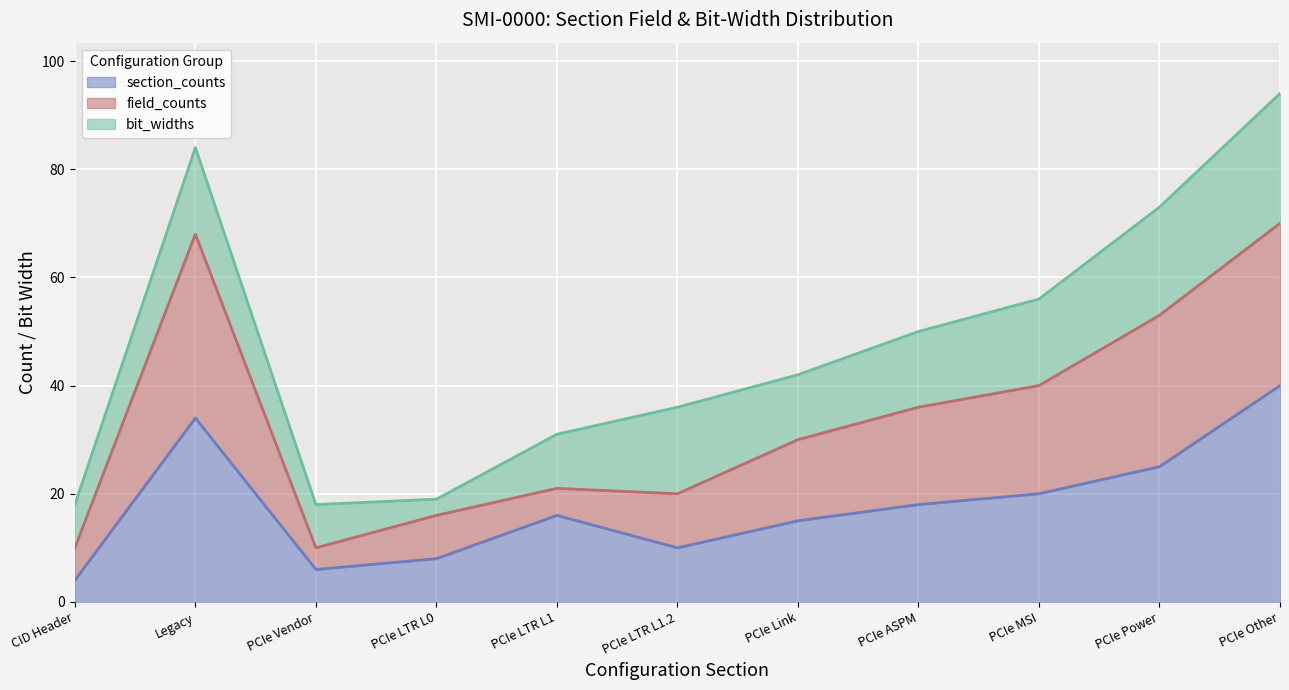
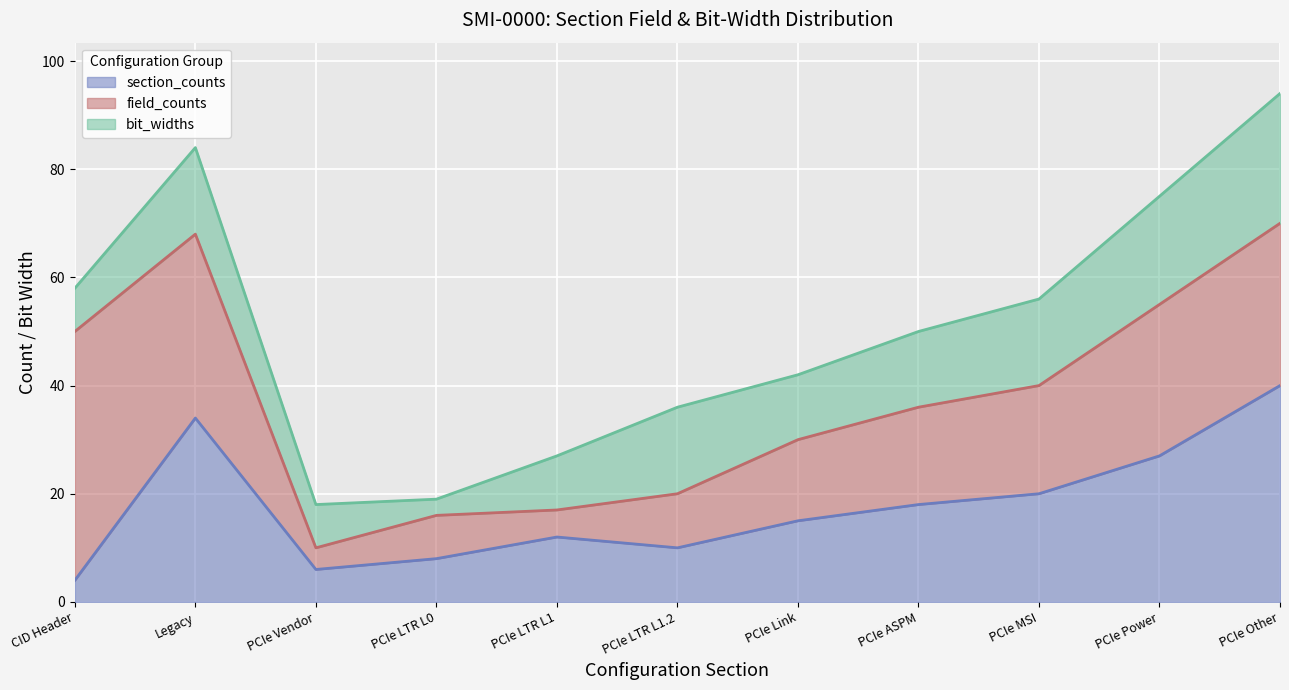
  {
    "section_counts": {
      "CID Header": 4,
      "Legacy": 34,
      "PCIe Vendor": 6,
      "PCIe LTR L0": 8,
-     "PCIe LTR L1": 16,
+     "PCIe LTR L1": 12,
      "PCIe LTR L1.2": 10,
      "PCIe Link": 15,
      "PCIe ASPM": 18,
      "PCIe MSI": 20,
-     "PCIe Power": 25,
+     "PCIe Power": 27,
      "PCIe Other": 40
    },
    "field_counts": {
-     "CID Header": 6,
+     "CID Header": 46,
      "Legacy": 34,
      "PCIe Vendor": 4,
      "PCIe LTR L0": 8,
      "PCIe LTR L1": 5,
      "PCIe LTR L1.2": 10,
      "PCIe Link": 15,
      "PCIe ASPM": 18,
      "PCIe MSI": 20,
      "PCIe Power": 28,
      "PCIe Other": 30
    },
    "bit_widths": {
      "CID Header": 8,
      "Legacy": 16,
      "PCIe Vendor": 8,
      "PCIe LTR L0": 3,
      "PCIe LTR L1": 10,
      "PCIe LTR L1.2": 16,
      "PCIe Link": 12,
      "PCIe ASPM": 14,
      "PCIe MSI": 16,
      "PCIe Power": 20,
      "PCIe Other": 24
    }
  }
